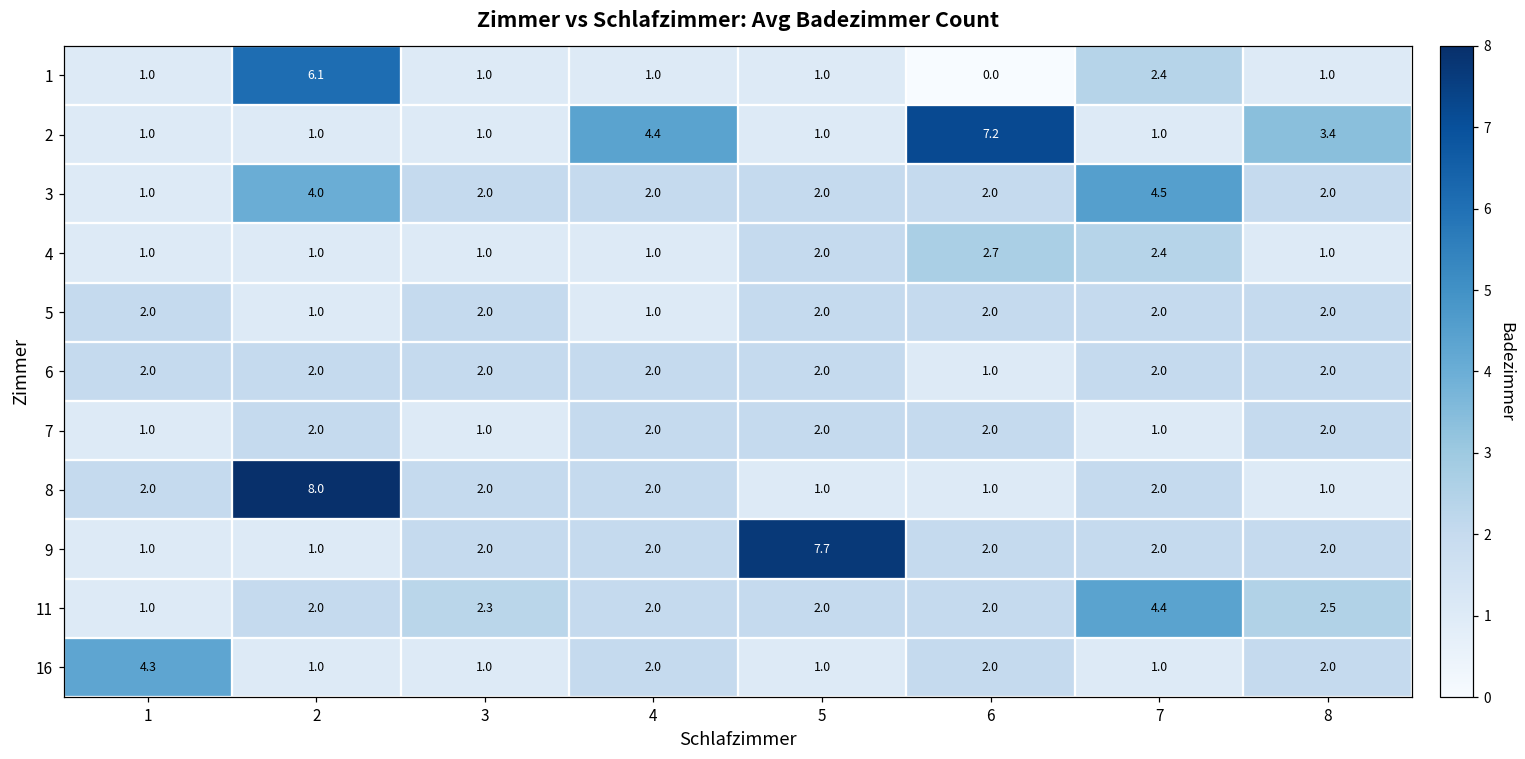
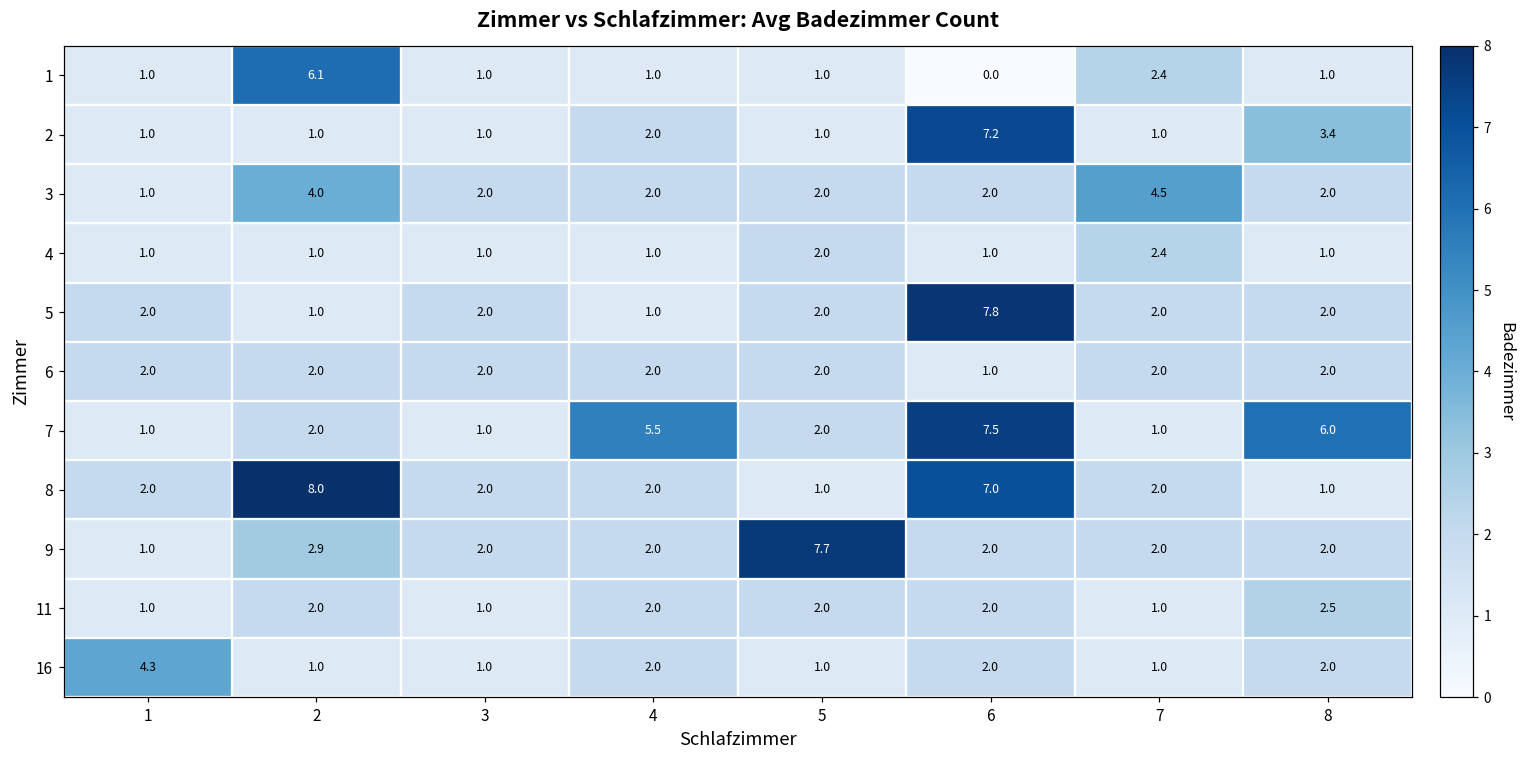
  {
    "1": {
      "1": 1.0,
      "2": 6.1,
      "3": 1.0,
      "4": 1.0,
      "5": 1.0,
      "6": 0.0,
      "7": 2.4,
      "8": 1.0
    },
    "2": {
      "1": 1.0,
      "2": 1.0,
      "3": 1.0,
-     "4": 4.4,
+     "4": 2.0,
      "5": 1.0,
      "6": 7.2,
      "7": 1.0,
      "8": 3.4
    },
    "3": {
      "1": 1.0,
      "2": 4.0,
      "3": 2.0,
      "4": 2.0,
      "5": 2.0,
      "6": 2.0,
      "7": 4.5,
      "8": 2.0
    },
    "4": {
      "1": 1.0,
      "2": 1.0,
      "3": 1.0,
      "4": 1.0,
      "5": 2.0,
-     "6": 2.7,
+     "6": 1.0,
      "7": 2.4,
      "8": 1.0
    },
    "5": {
      "1": 2.0,
      "2": 1.0,
      "3": 2.0,
      "4": 1.0,
      "5": 2.0,
-     "6": 2.0,
+     "6": 7.8,
      "7": 2.0,
      "8": 2.0
    },
    "6": {
      "1": 2.0,
      "2": 2.0,
      "3": 2.0,
      "4": 2.0,
      "5": 2.0,
      "6": 1.0,
      "7": 2.0,
      "8": 2.0
    },
    "7": {
      "1": 1.0,
      "2": 2.0,
      "3": 1.0,
-     "4": 2.0,
+     "4": 5.5,
      "5": 2.0,
-     "6": 2.0,
+     "6": 7.5,
      "7": 1.0,
-     "8": 2.0
+     "8": 6.0
    },
    "8": {
      "1": 2.0,
      "2": 8.0,
      "3": 2.0,
      "4": 2.0,
      "5": 1.0,
-     "6": 1.0,
+     "6": 7.0,
      "7": 2.0,
      "8": 1.0
    },
    "9": {
      "1": 1.0,
-     "2": 1.0,
+     "2": 2.9,
      "3": 2.0,
      "4": 2.0,
      "5": 7.7,
      "6": 2.0,
      "7": 2.0,
      "8": 2.0
    },
    "11": {
      "1": 1.0,
      "2": 2.0,
-     "3": 2.3,
+     "3": 1.0,
      "4": 2.0,
      "5": 2.0,
      "6": 2.0,
-     "7": 4.4,
+     "7": 1.0,
      "8": 2.5
    },
    "16": {
      "1": 4.3,
      "2": 1.0,
      "3": 1.0,
      "4": 2.0,
      "5": 1.0,
      "6": 2.0,
      "7": 1.0,
      "8": 2.0
    }
  }
